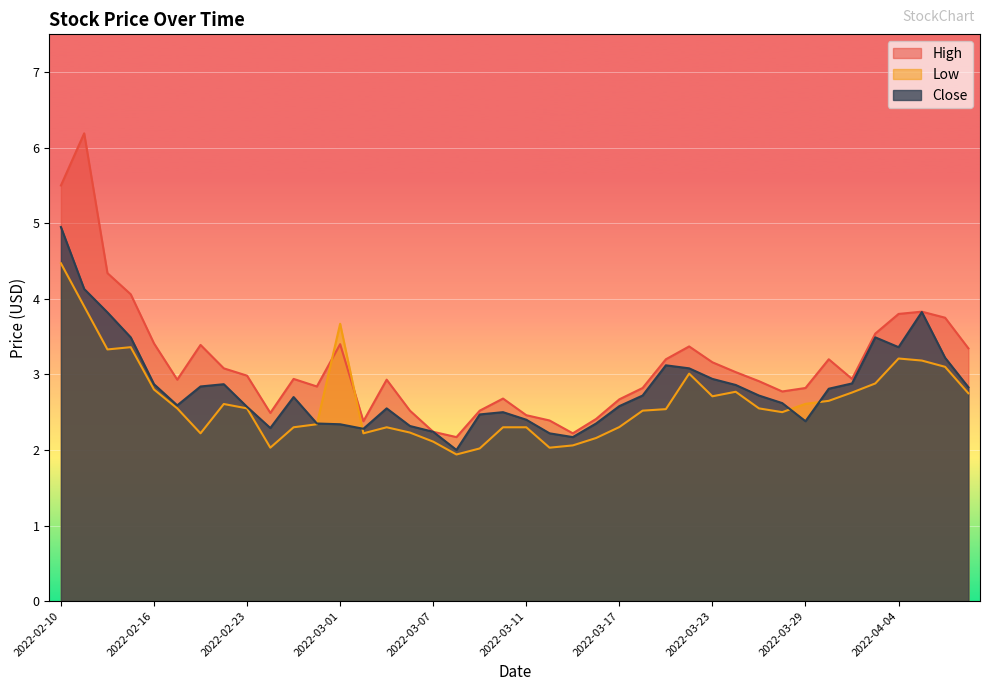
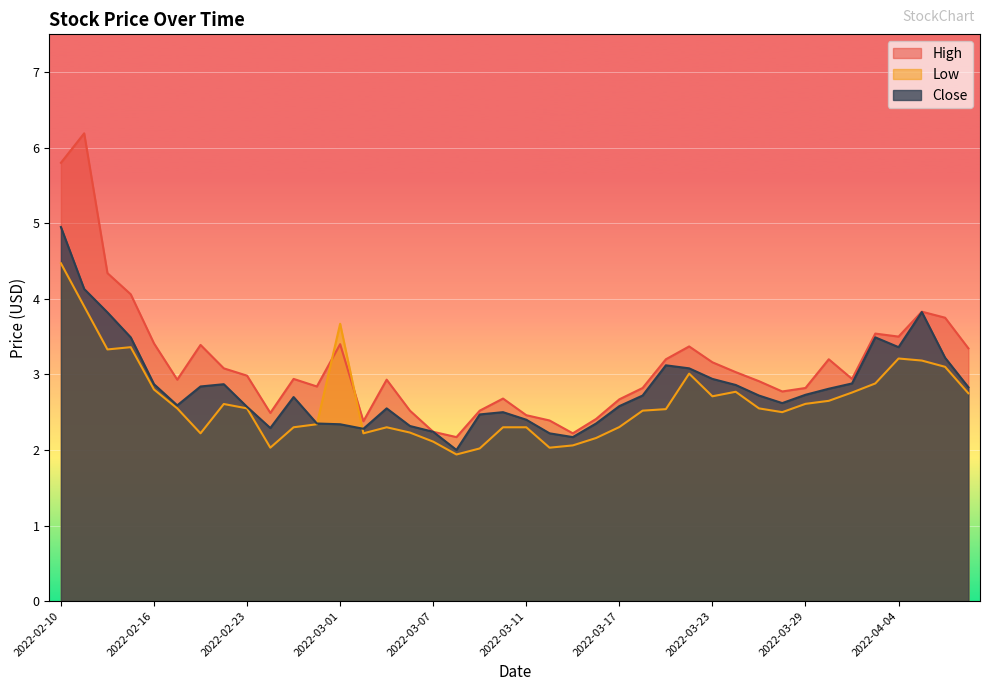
  {
    "High": {
-     "2022-02-10": 5.5,
+     "2022-02-10": 5.8,
      "2022-02-16": 3.4,
      "2022-02-23": 3.0,
      "2022-03-01": 3.4,
      "2022-03-11": 2.5,
      "2022-03-17": 2.7,
      "2022-03-23": 3.2,
      "2022-03-29": 2.8,
-     "2022-04-04": 3.8
+     "2022-04-04": 3.5
    },
    "Low": {
      "2022-02-10": 4.5,
      "2022-02-16": 2.8,
      "2022-03-01": 3.7,
      "2022-03-07": 2.1,
      "2022-03-11": 2.3,
      "2022-03-17": 2.3,
      "2022-03-23": 2.7,
      "2022-03-29": 2.6,
      "2022-04-04": 3.2
    },
    "Close": {
      "2022-02-10": 5.0,
      "2022-02-16": 2.9,
      "2022-03-01": 2.3,
      "2022-03-11": 2.4,
      "2022-03-17": 2.6,
      "2022-03-23": 2.9,
-     "2022-03-29": 2.4,
+     "2022-03-29": 2.7,
      "2022-04-04": 3.4
    }
  }
